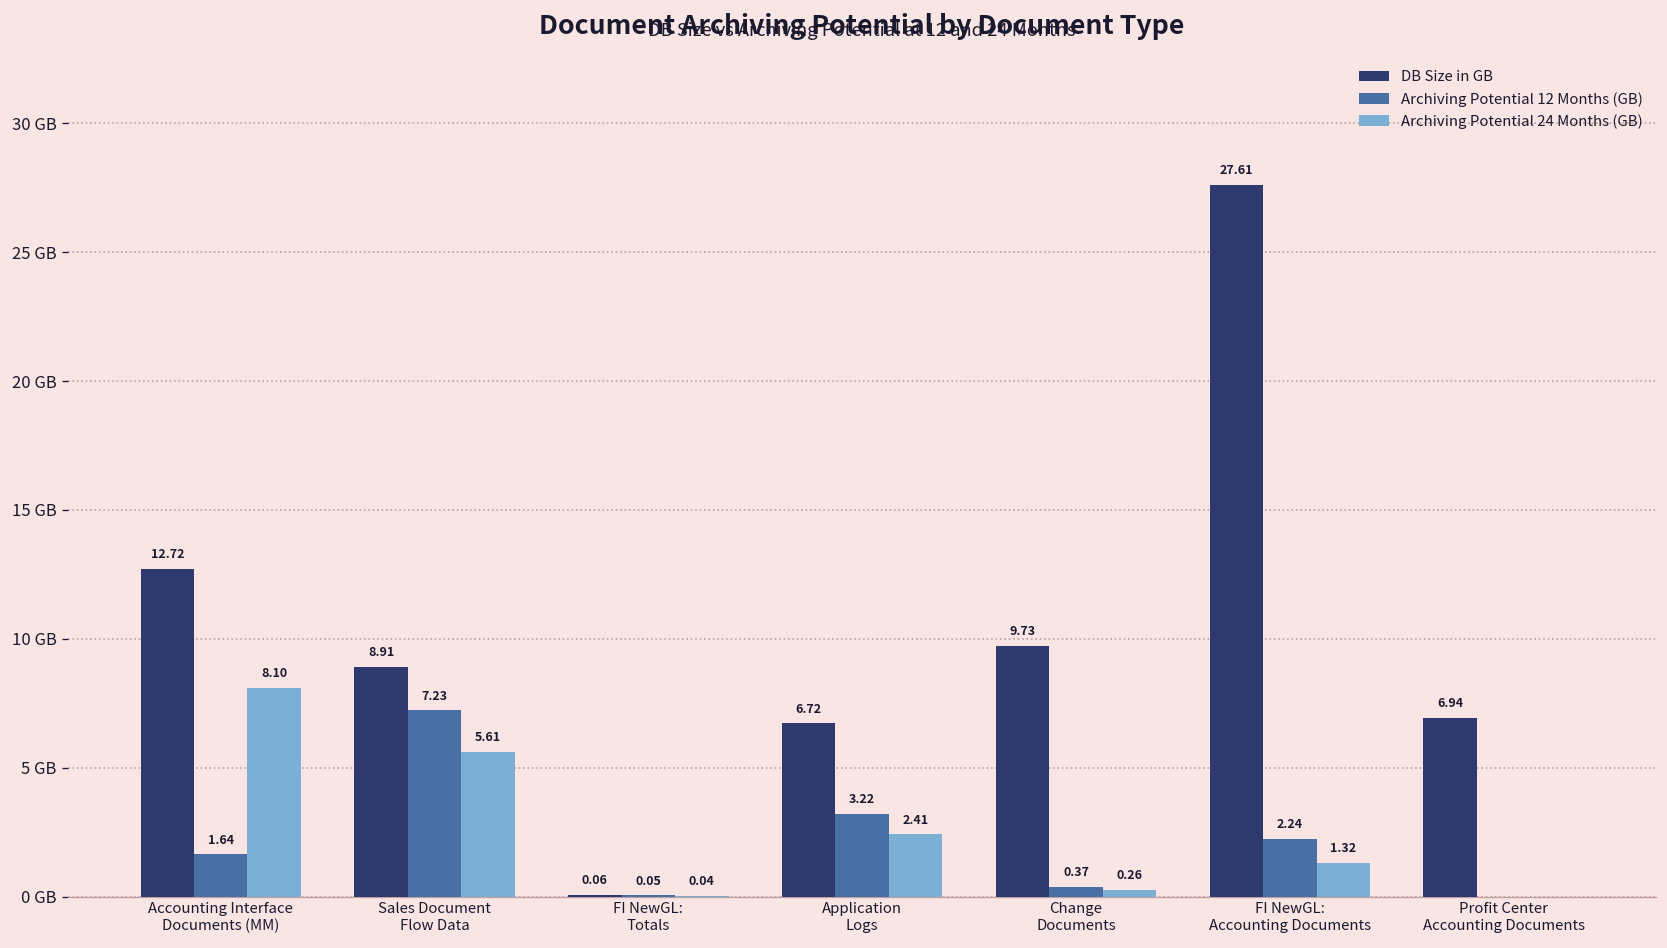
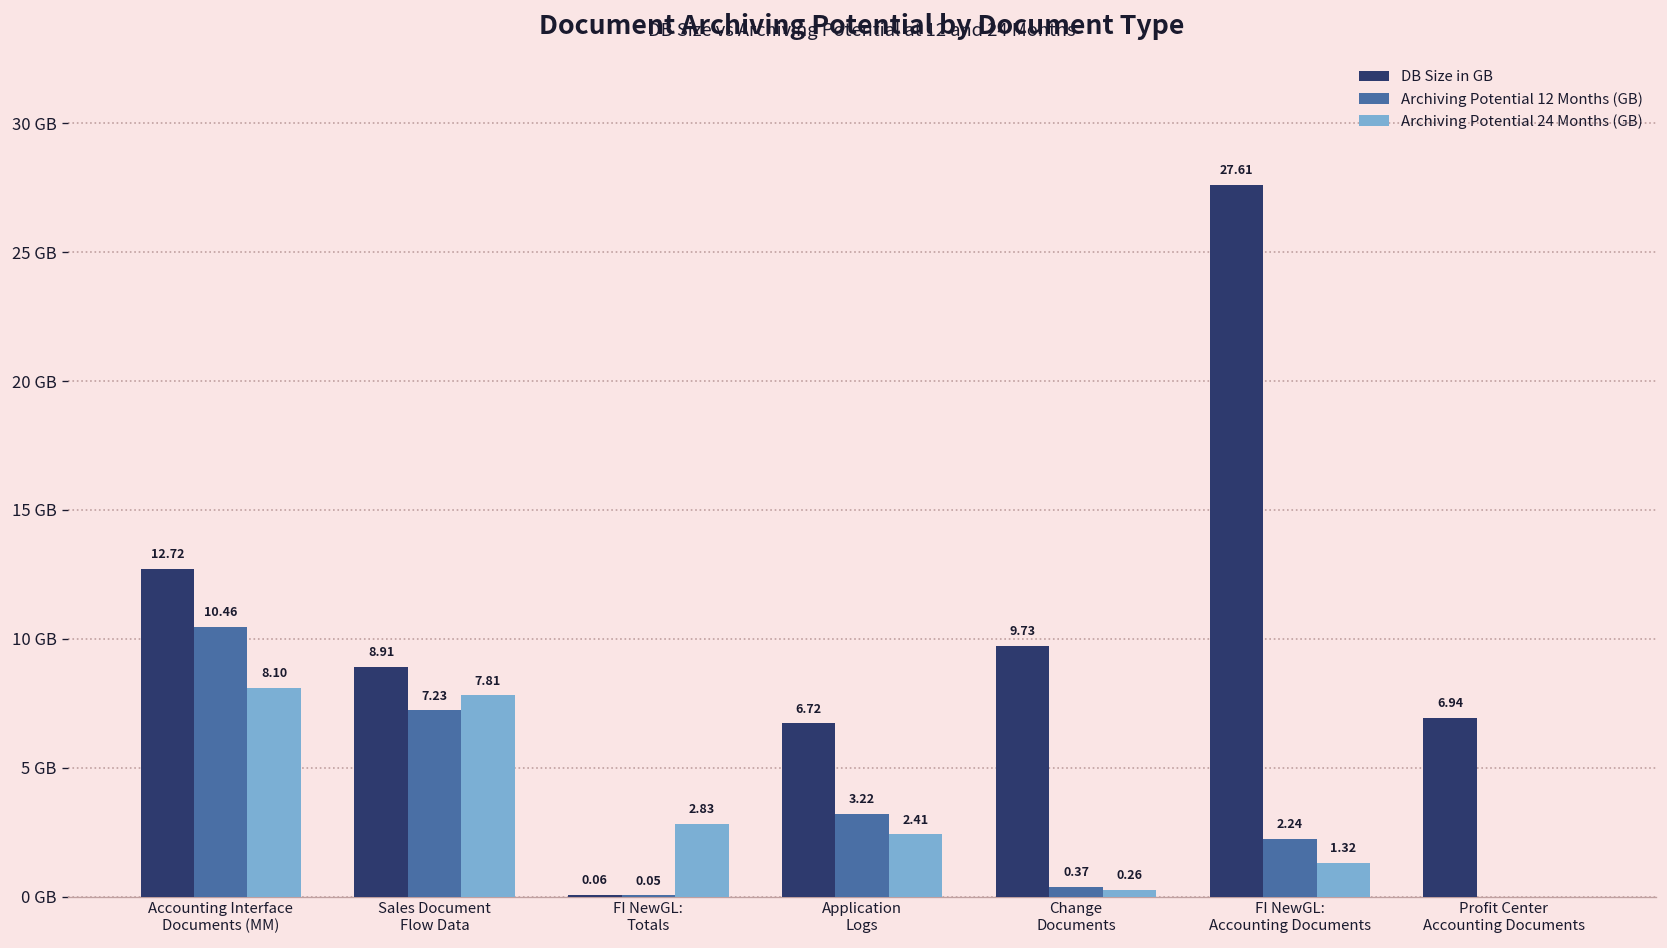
  {
    "DB Size in GB": {
      "Accounting Interface Documents (MM)": 12.72,
      "Sales Document Flow Data": 8.91,
      "FI NewGL: Totals": 0.06,
      "Application Logs": 6.72,
      "Change Documents": 9.73,
      "FI NewGL: Accounting Documents": 27.61,
      "Profit Center Accounting Documents": 6.94
    },
    "Archiving Potential 12 Months (GB)": {
-     "Accounting Interface Documents (MM)": 1.64,
+     "Accounting Interface Documents (MM)": 10.46,
      "Sales Document Flow Data": 7.23,
      "FI NewGL: Totals": 0.05,
      "Application Logs": 3.22,
      "Change Documents": 0.37,
      "FI NewGL: Accounting Documents": 2.24
    },
    "Archiving Potential 24 Months (GB)": {
      "Accounting Interface Documents (MM)": 8.10,
-     "Sales Document Flow Data": 5.61,
-     "FI NewGL: Totals": 0.04,
+     "Sales Document Flow Data": 7.81,
+     "FI NewGL: Totals": 2.83,
      "Application Logs": 2.41,
      "Change Documents": 0.26,
      "FI NewGL: Accounting Documents": 1.32
    }
  }
